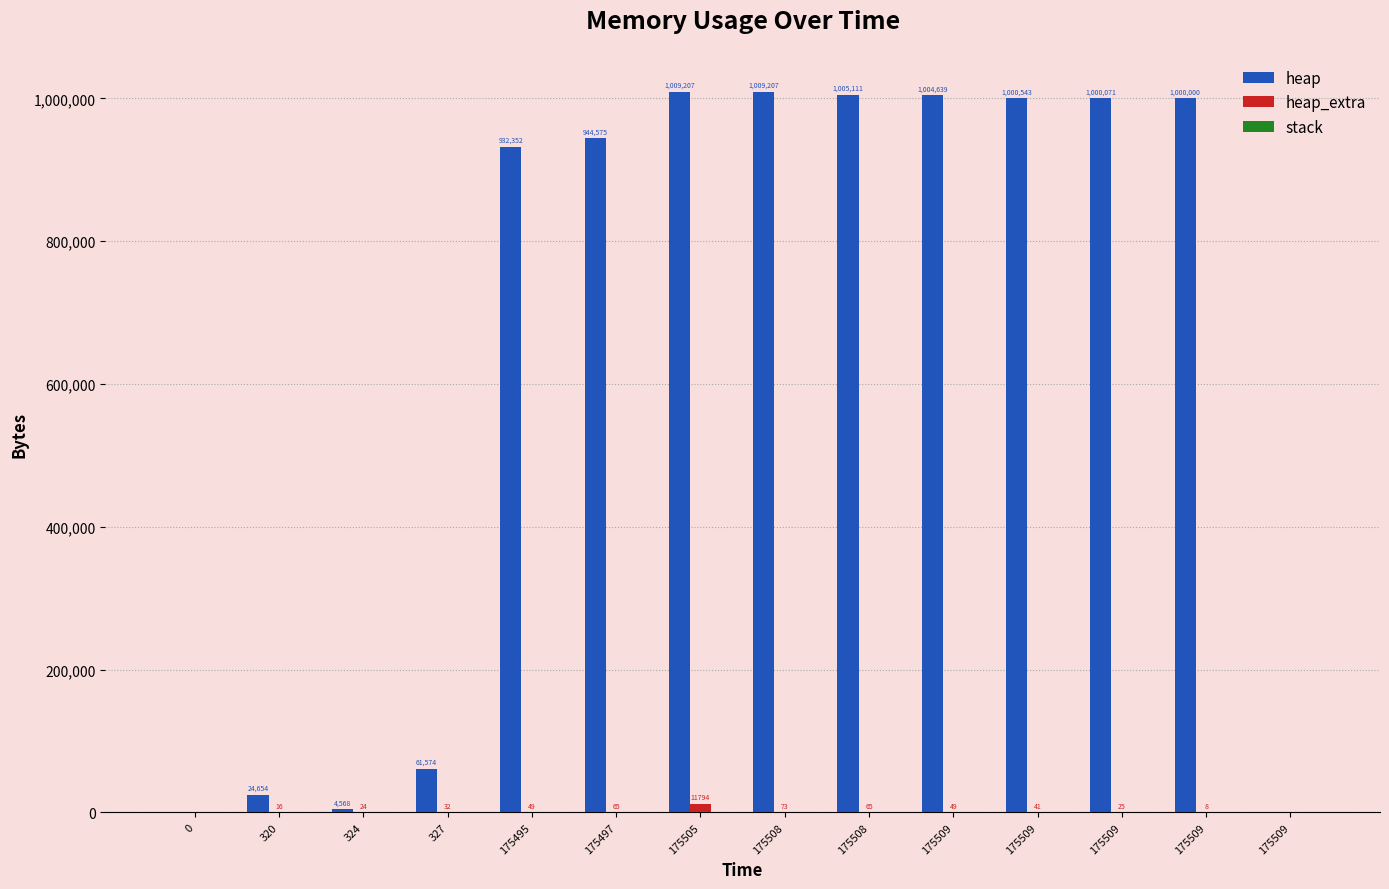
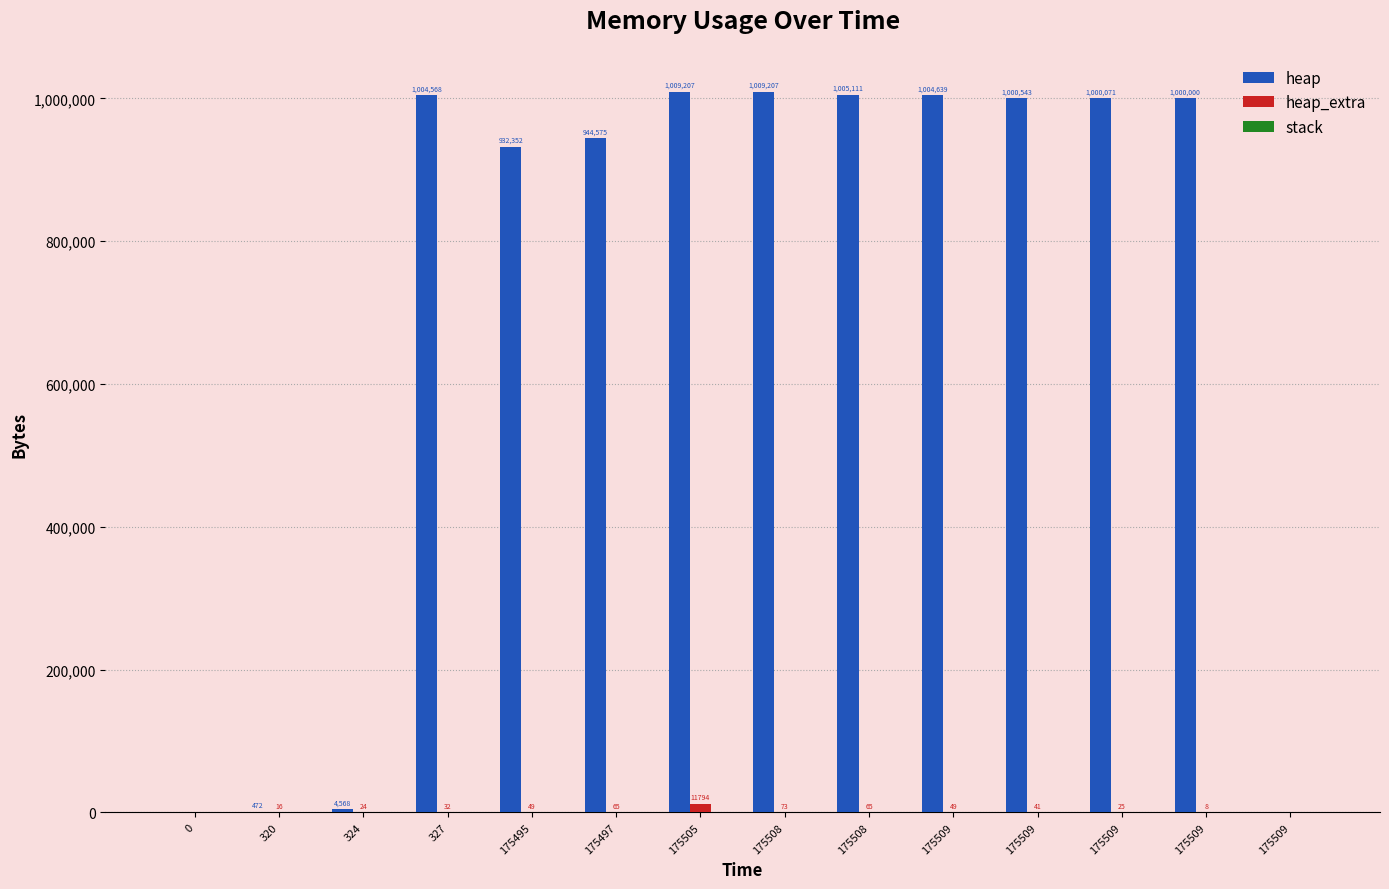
  {
    "heap": {
-     "320": "24,654",
+     "320": "472",
      "324": "4,568",
-     "327": "61,574",
+     "327": "1,004,568",
      "175495": "932,352",
      "175497": "944,575",
      "175505": "1,009,207"
    },
    "heap_extra": {
      "320": "16",
      "324": "24",
      "327": "32",
      "175495": "49",
      "175497": "65",
      "175505": "11794"
    },
    "stack": {
      "0": "0",
      "320": "0",
      "324": "0",
      "327": "0",
      "175495": "0",
      "175497": "0",
      "175505": "0"
    }
  }
